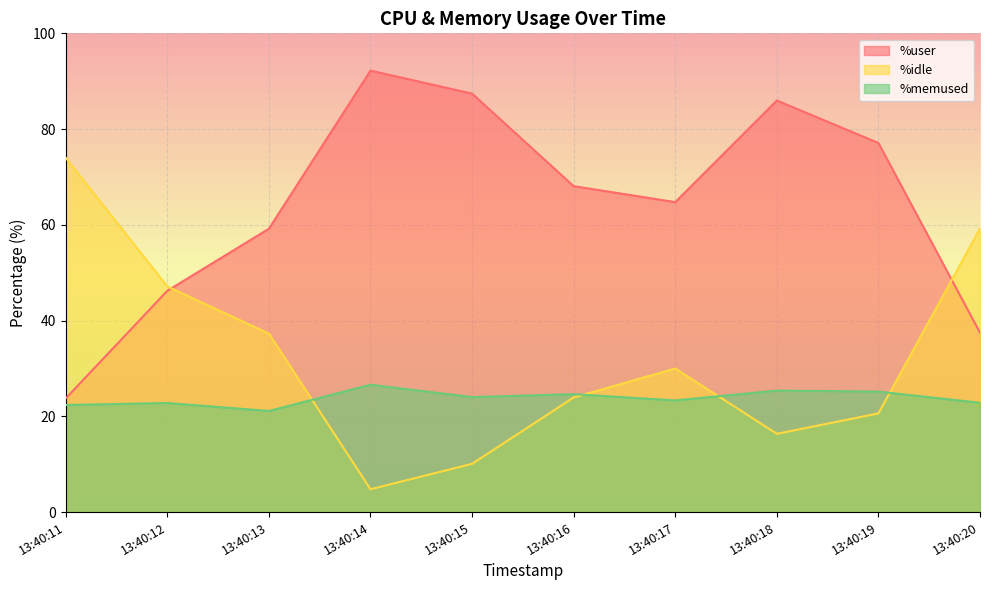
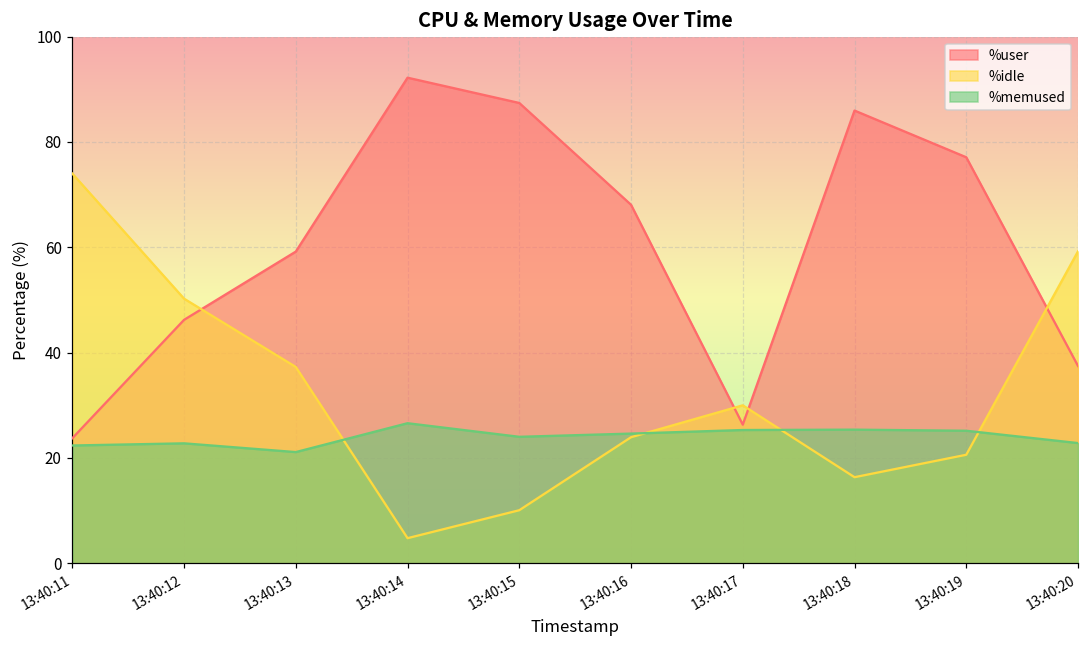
  {
    "%user": {
      "13:40:11": 24,
      "13:40:12": 46,
      "13:40:13": 59,
      "13:40:14": 92,
      "13:40:15": 87,
      "13:40:16": 68,
-     "13:40:17": 65,
+     "13:40:17": 26,
      "13:40:18": 86,
      "13:40:19": 77,
      "13:40:20": 37
    },
    "%idle": {
      "13:40:11": 74,
-     "13:40:12": 47,
+     "13:40:12": 50,
      "13:40:13": 37,
      "13:40:14": 5,
      "13:40:15": 10,
      "13:40:16": 24,
      "13:40:17": 30,
      "13:40:18": 16,
      "13:40:19": 21,
      "13:40:20": 59
    },
    "%memused": {
      "13:40:11": 22,
      "13:40:12": 23,
      "13:40:13": 21,
      "13:40:14": 27,
      "13:40:15": 24,
      "13:40:16": 25,
-     "13:40:17": 23,
+     "13:40:17": 25,
      "13:40:18": 25,
      "13:40:19": 25,
      "13:40:20": 23
    }
  }
